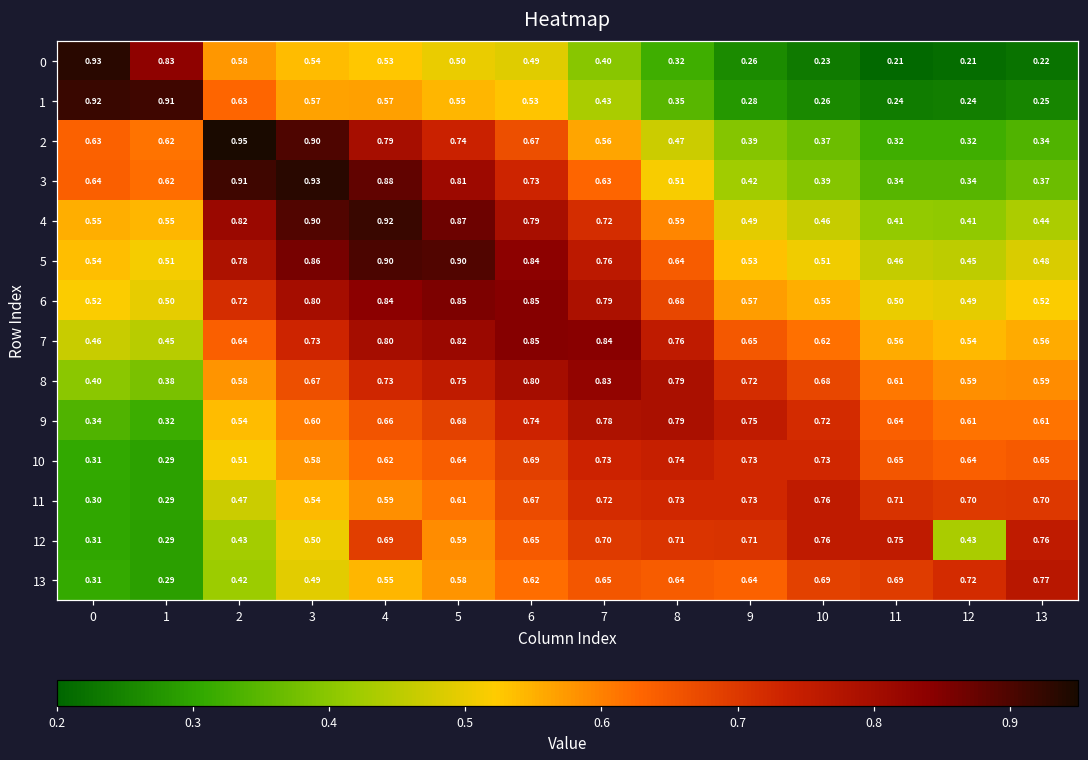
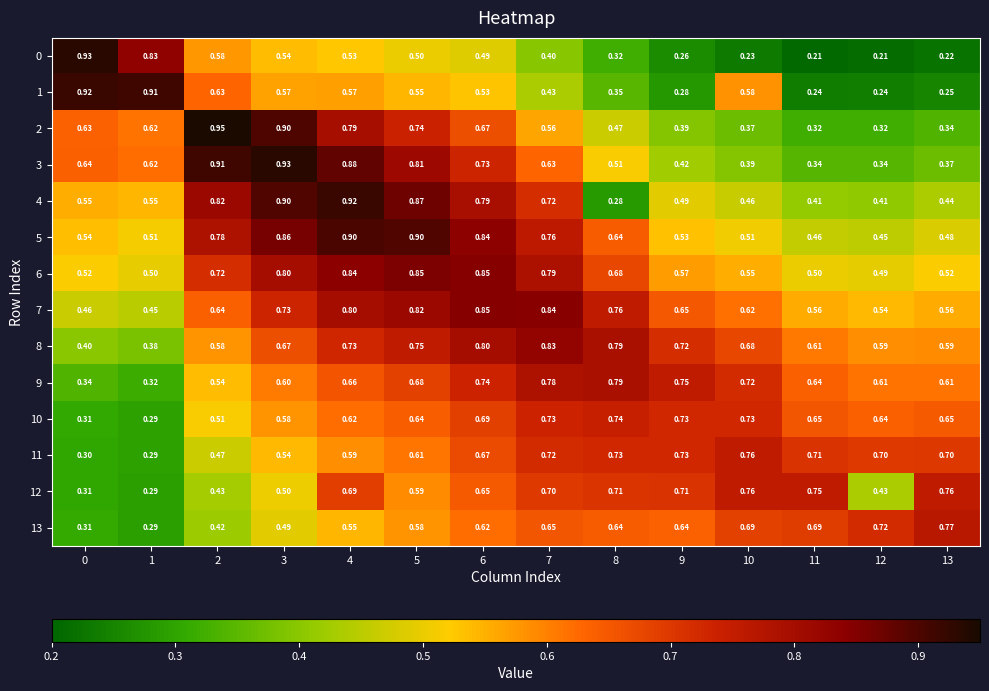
  {
    "0": {
      "0": 0.93,
      "1": 0.83,
      "2": 0.58,
      "3": 0.54,
      "4": 0.53,
      "5": 0.50,
      "6": 0.49,
      "7": 0.40,
      "8": 0.32,
      "9": 0.26,
      "10": 0.23,
      "11": 0.21,
      "12": 0.21,
      "13": 0.22
    },
    "1": {
      "0": 0.92,
      "1": 0.91,
      "2": 0.63,
      "3": 0.57,
      "4": 0.57,
      "5": 0.55,
      "6": 0.53,
      "7": 0.43,
      "8": 0.35,
      "9": 0.28,
-     "10": 0.26,
+     "10": 0.58,
      "11": 0.24,
      "12": 0.24,
      "13": 0.25
    },
    "2": {
      "0": 0.63,
      "1": 0.62,
      "2": 0.95,
      "3": 0.90,
      "4": 0.79,
      "5": 0.74,
      "6": 0.67,
      "7": 0.56,
      "8": 0.47,
      "9": 0.39,
      "10": 0.37,
      "11": 0.32,
      "12": 0.32,
      "13": 0.34
    },
    "3": {
      "0": 0.64,
      "1": 0.62,
      "2": 0.91,
      "3": 0.93,
      "4": 0.88,
      "5": 0.81,
      "6": 0.73,
      "7": 0.63,
      "8": 0.51,
      "9": 0.42,
      "10": 0.39,
      "11": 0.34,
      "12": 0.34,
      "13": 0.37
    },
    "4": {
      "0": 0.55,
      "1": 0.55,
      "2": 0.82,
      "3": 0.90,
      "4": 0.92,
      "5": 0.87,
      "6": 0.79,
      "7": 0.72,
-     "8": 0.59,
+     "8": 0.28,
      "9": 0.49,
      "10": 0.46,
      "11": 0.41,
      "12": 0.41,
      "13": 0.44
    },
    "5": {
      "0": 0.54,
      "1": 0.51,
      "2": 0.78,
      "3": 0.86,
      "4": 0.90,
      "5": 0.90,
      "6": 0.84,
      "7": 0.76,
      "8": 0.64,
      "9": 0.53,
      "10": 0.51,
      "11": 0.46,
      "12": 0.45,
      "13": 0.48
    },
    "6": {
      "0": 0.52,
      "1": 0.50,
      "2": 0.72,
      "3": 0.80,
      "4": 0.84,
      "5": 0.85,
      "6": 0.85,
      "7": 0.79,
      "8": 0.68,
      "9": 0.57,
      "10": 0.55,
      "11": 0.50,
      "12": 0.49,
      "13": 0.52
    },
    "7": {
      "0": 0.46,
      "1": 0.45,
      "2": 0.64,
      "3": 0.73,
      "4": 0.80,
      "5": 0.82,
      "6": 0.85,
      "7": 0.84,
      "8": 0.76,
      "9": 0.65,
      "10": 0.62,
      "11": 0.56,
      "12": 0.54,
      "13": 0.56
    },
    "8": {
      "0": 0.40,
      "1": 0.38,
      "2": 0.58,
      "3": 0.67,
      "4": 0.73,
      "5": 0.75,
      "6": 0.80,
      "7": 0.83,
      "8": 0.79,
      "9": 0.72,
      "10": 0.68,
      "11": 0.61,
      "12": 0.59,
      "13": 0.59
    },
    "9": {
      "0": 0.34,
      "1": 0.32,
      "2": 0.54,
      "3": 0.60,
      "4": 0.66,
      "5": 0.68,
      "6": 0.74,
      "7": 0.78,
      "8": 0.79,
      "9": 0.75,
      "10": 0.72,
      "11": 0.64,
      "12": 0.61,
      "13": 0.61
    },
    "10": {
      "0": 0.31,
      "1": 0.29,
      "2": 0.51,
      "3": 0.58,
      "4": 0.62,
      "5": 0.64,
      "6": 0.69,
      "7": 0.73,
      "8": 0.74,
      "9": 0.73,
      "10": 0.73,
      "11": 0.65,
      "12": 0.64,
      "13": 0.65
    },
    "11": {
      "0": 0.30,
      "1": 0.29,
      "2": 0.47,
      "3": 0.54,
      "4": 0.59,
      "5": 0.61,
      "6": 0.67,
      "7": 0.72,
      "8": 0.73,
      "9": 0.73,
      "10": 0.76,
      "11": 0.71,
      "12": 0.70,
      "13": 0.70
    },
    "12": {
      "0": 0.31,
      "1": 0.29,
      "2": 0.43,
      "3": 0.50,
      "4": 0.69,
      "5": 0.59,
      "6": 0.65,
      "7": 0.70,
      "8": 0.71,
      "9": 0.71,
      "10": 0.76,
      "11": 0.75,
      "12": 0.43,
      "13": 0.76
    },
    "13": {
      "0": 0.31,
      "1": 0.29,
      "2": 0.42,
      "3": 0.49,
      "4": 0.55,
      "5": 0.58,
      "6": 0.62,
      "7": 0.65,
      "8": 0.64,
      "9": 0.64,
      "10": 0.69,
      "11": 0.69,
      "12": 0.72,
      "13": 0.77
    }
  }
